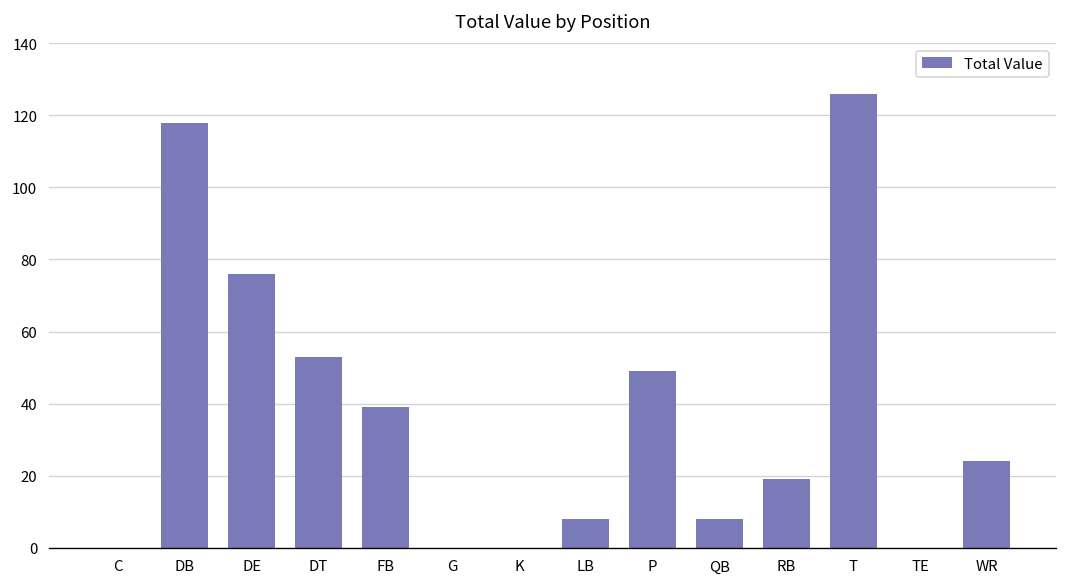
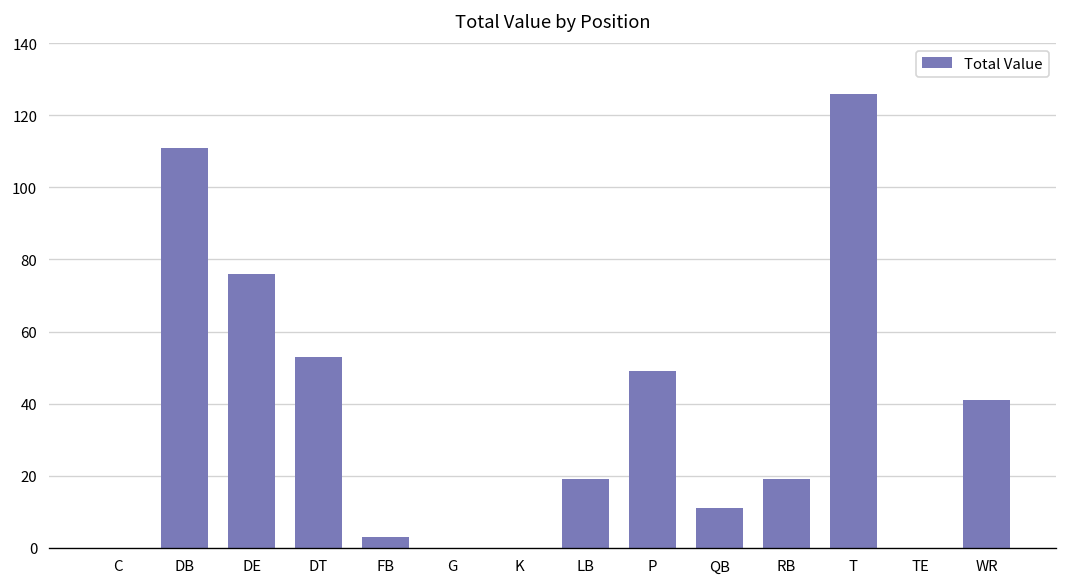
  {
    "C": 0,
-   "DB": 118,
+   "DB": 111,
    "DE": 76,
    "DT": 53,
-   "FB": 39,
+   "FB": 3,
    "G": 0,
    "K": 0,
-   "LB": 8,
+   "LB": 19,
    "P": 49,
-   "QB": 8,
+   "QB": 11,
    "RB": 19,
    "T": 126,
    "TE": 0,
-   "WR": 24
+   "WR": 41
  }
